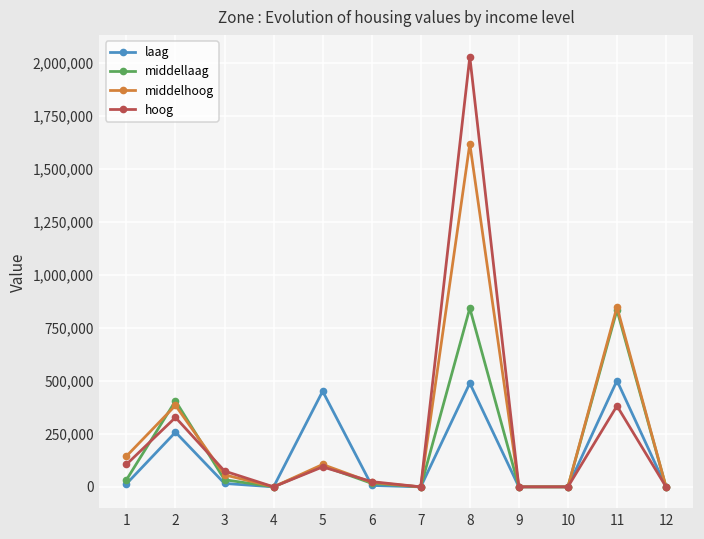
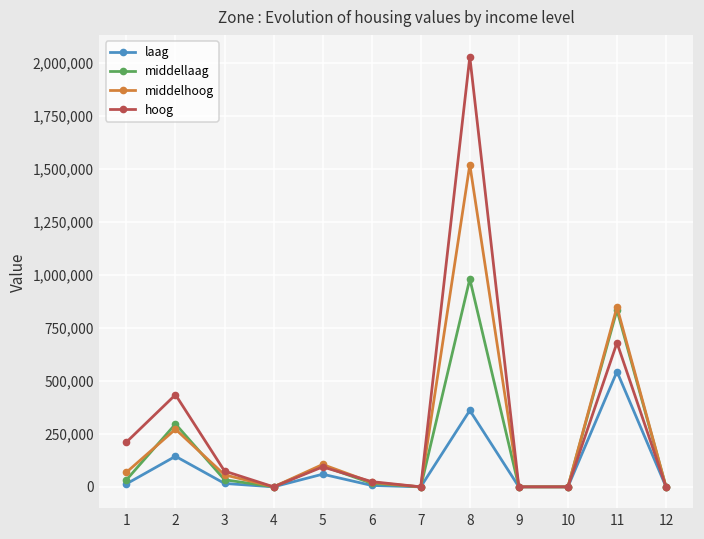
  {
    "laag": {
      "1": "10,000",
-     "2": "260,000",
+     "2": "140,000",
      "3": "20,000",
-     "5": "450,000",
-     "8": "490,000",
-     "11": "500,000"
+     "5": "60,000",
+     "8": "360,000",
+     "11": "540,000"
    },
    "middellaag": {
      "1": "30,000",
-     "2": "410,000",
+     "2": "300,000",
      "3": "30,000",
-     "8": "840,000",
+     "8": "980,000",
      "11": "830,000"
    },
    "middelhoog": {
-     "1": "140,000",
-     "2": "380,000",
+     "1": "70,000",
+     "2": "270,000",
      "3": "60,000",
-     "8": "1,620,000",
+     "8": "1,520,000",
      "11": "850,000"
    },
    "hoog": {
-     "1": "110,000",
-     "2": "330,000",
+     "1": "210,000",
+     "2": "430,000",
      "3": "70,000",
      "8": "2,030,000",
-     "11": "380,000"
+     "11": "680,000"
    }
  }
